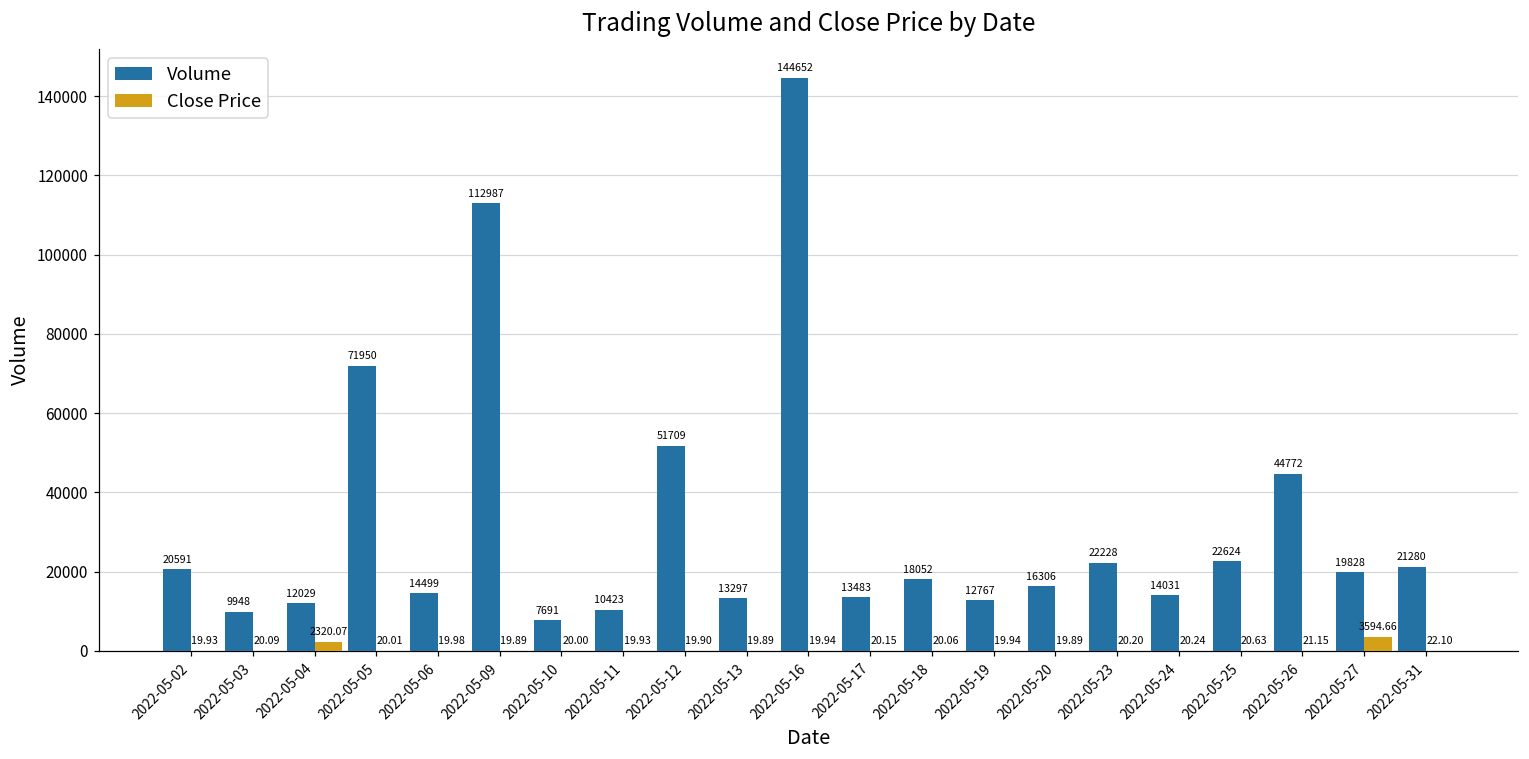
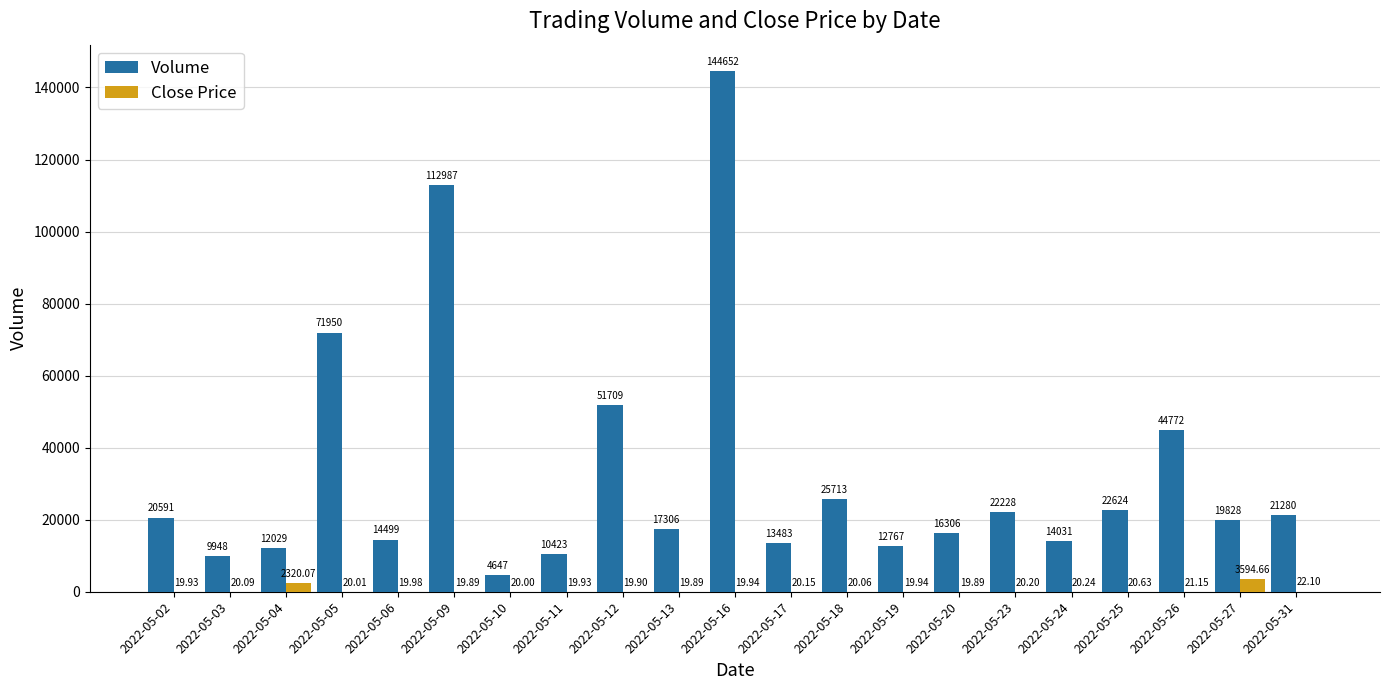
  {
    "Volume": {
      "2022-05-02": 20591,
      "2022-05-03": 9948,
      "2022-05-04": 12029,
      "2022-05-05": 71950,
      "2022-05-06": 14499,
      "2022-05-09": 112987,
-     "2022-05-10": 7691,
+     "2022-05-10": 4647,
      "2022-05-11": 10423,
      "2022-05-12": 51709,
-     "2022-05-13": 13297,
+     "2022-05-13": 17306,
      "2022-05-16": 144652,
      "2022-05-17": 13483,
-     "2022-05-18": 18052,
+     "2022-05-18": 25713,
      "2022-05-19": 12767,
      "2022-05-20": 16306,
      "2022-05-23": 22228,
      "2022-05-24": 14031,
      "2022-05-25": 22624,
      "2022-05-26": 44772,
      "2022-05-27": 19828,
      "2022-05-31": 21280
    },
    "Close Price": {
      "2022-05-02": 19.93,
      "2022-05-03": 20.09,
      "2022-05-04": 2320.07,
      "2022-05-05": 20.01,
      "2022-05-06": 19.98,
      "2022-05-09": 19.89,
      "2022-05-10": 20.00,
      "2022-05-11": 19.93,
      "2022-05-12": 19.90,
      "2022-05-13": 19.89,
      "2022-05-16": 19.94,
      "2022-05-17": 20.15,
      "2022-05-18": 20.06,
      "2022-05-19": 19.94,
      "2022-05-20": 19.89,
      "2022-05-23": 20.20,
      "2022-05-24": 20.24,
      "2022-05-25": 20.63,
      "2022-05-26": 21.15,
      "2022-05-27": 3594.66,
      "2022-05-31": 22.10
    }
  }
